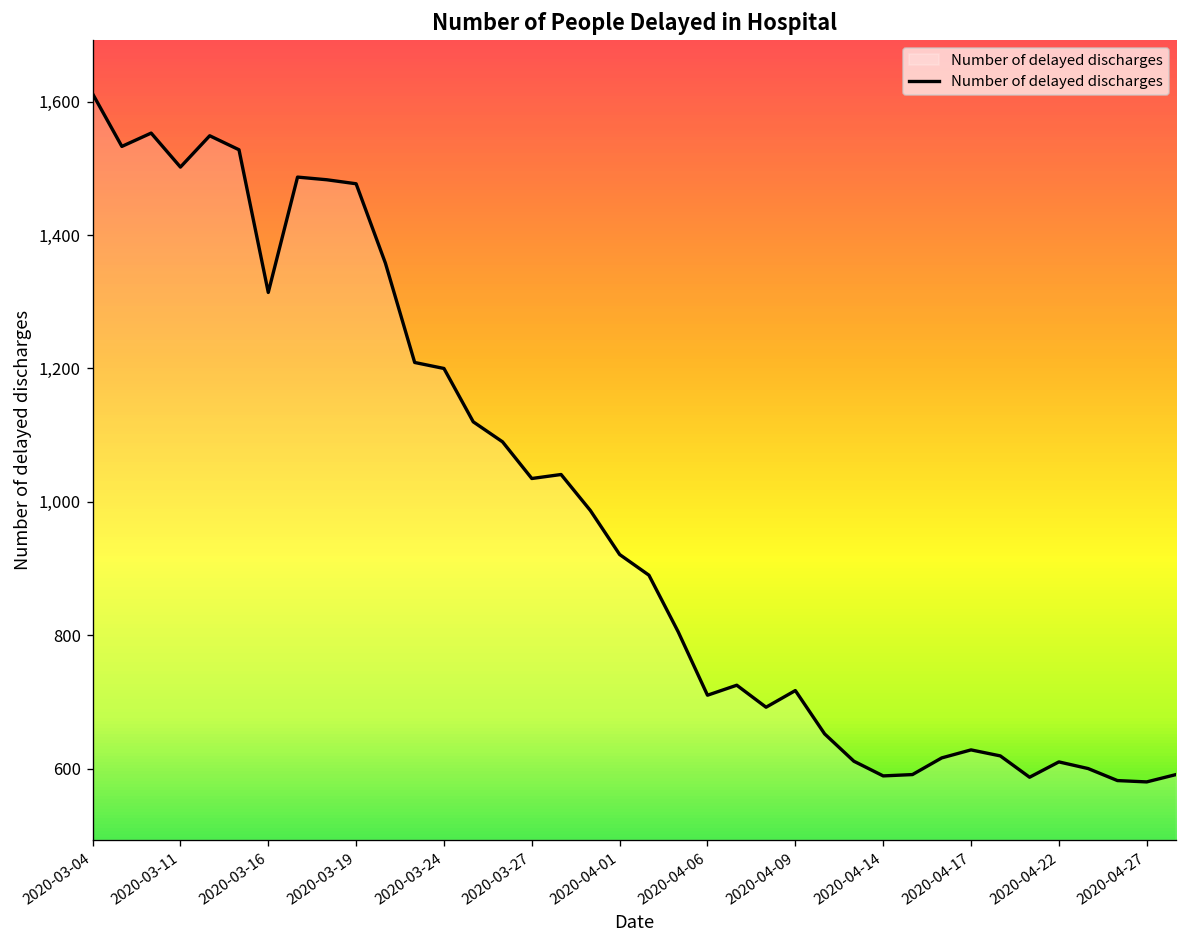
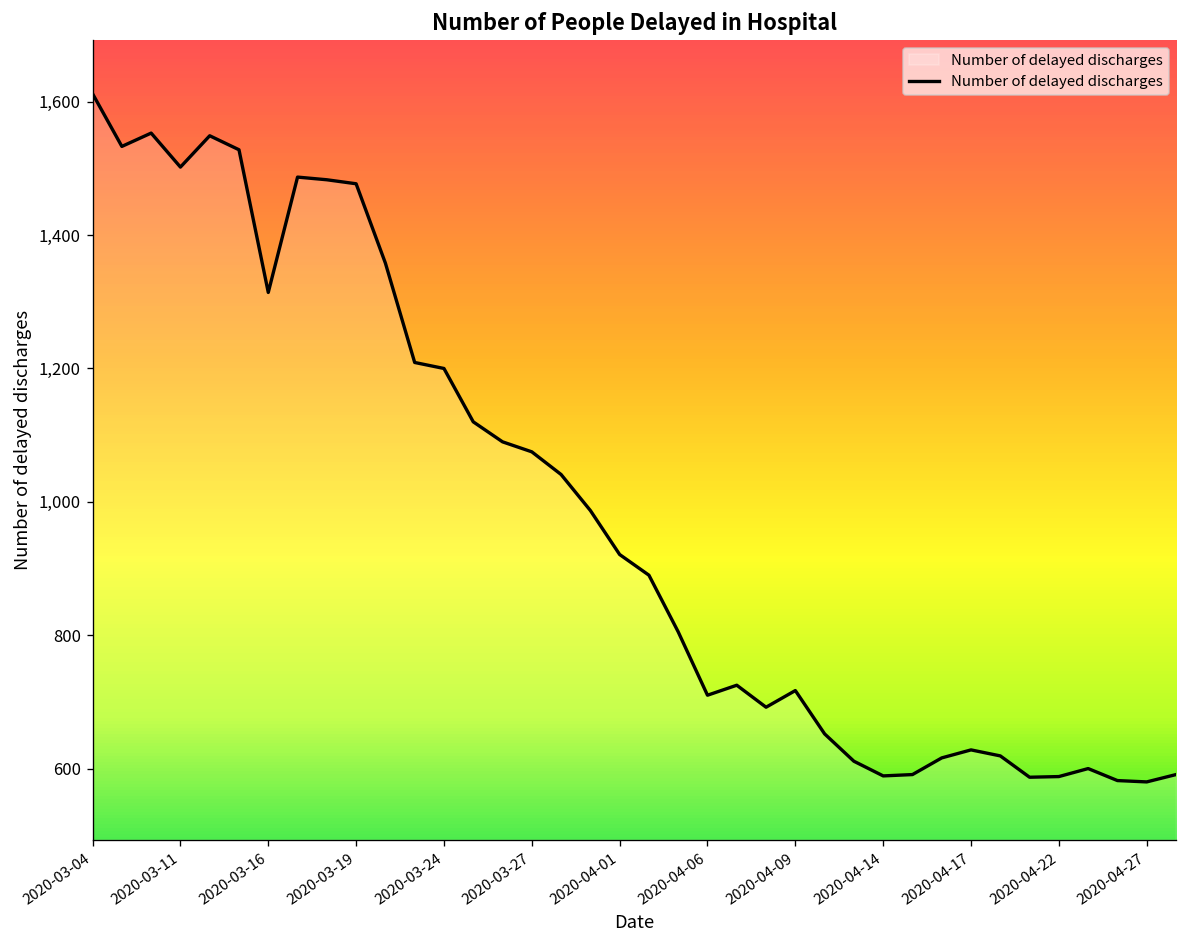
  {
    "2020-03-04": "1,610",
    "2020-03-11": "1,500",
    "2020-03-16": "1,310",
    "2020-03-19": "1,480",
    "2020-03-24": "1,200",
-   "2020-03-27": "1,040",
+   "2020-03-27": "1,080",
    "2020-04-01": "920",
    "2020-04-06": "710",
    "2020-04-09": "720",
    "2020-04-14": "590",
    "2020-04-17": "630",
-   "2020-04-22": "610",
+   "2020-04-22": "590",
    "2020-04-27": "580"
  }
